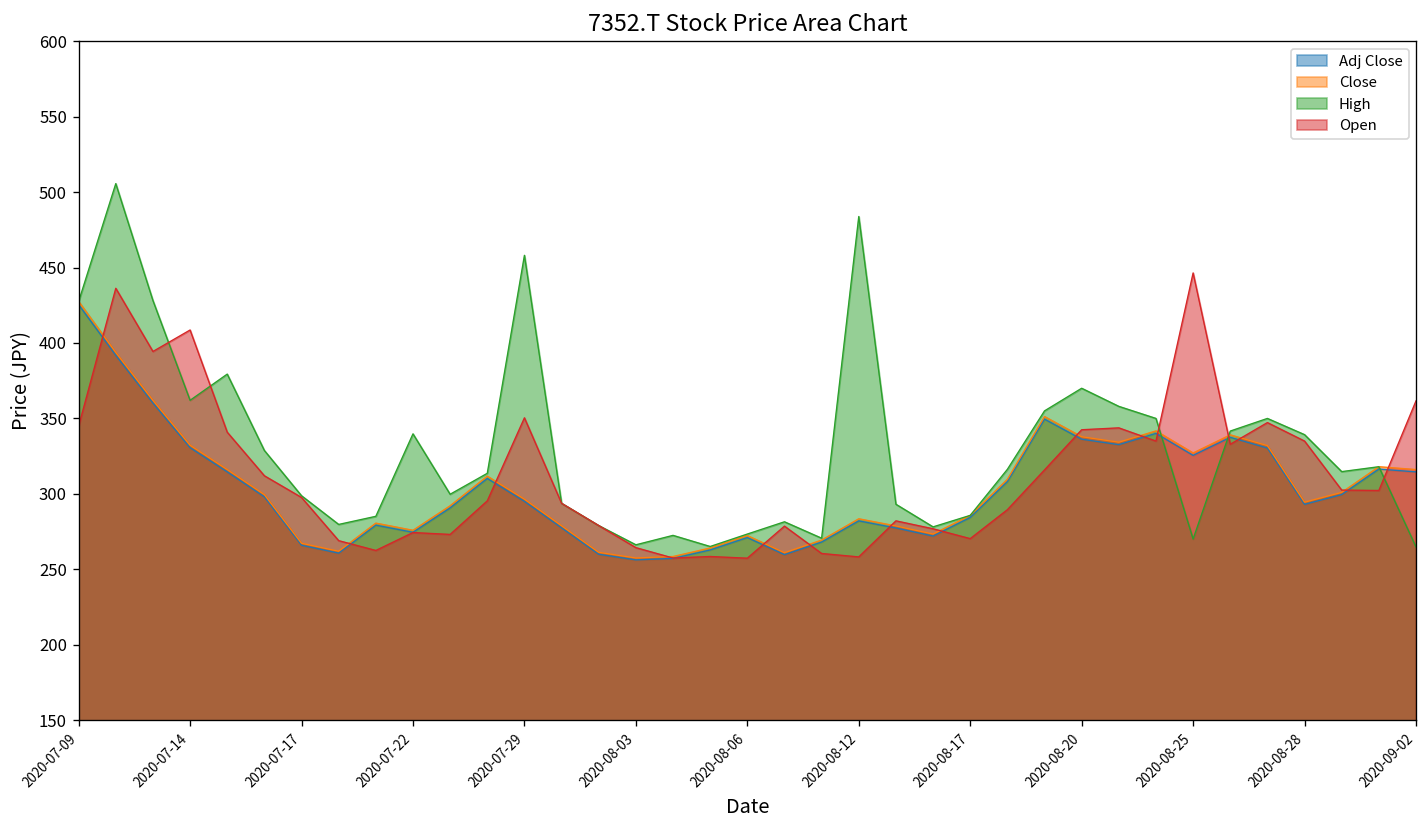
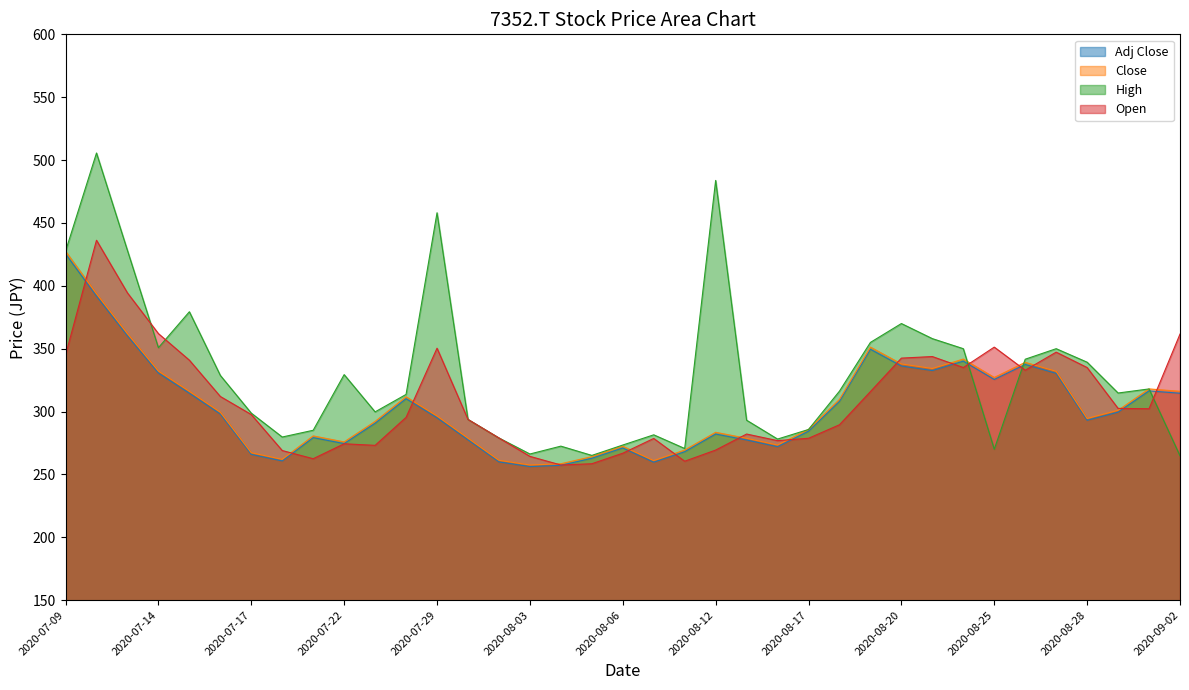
  {
    "Adj Close": {
      "2020-07-09": 425
    },
    "High": {
-     "2020-07-14": 362,
-     "2020-07-22": 340,
+     "2020-07-14": 351,
+     "2020-07-22": 329,
      "2020-07-29": 458,
      "2020-08-12": 484,
      "2020-08-20": 370,
      "2020-08-25": 270,
      "2020-08-28": 339,
      "2020-09-02": 265
    },
    "Open": {
      "2020-07-09": 345,
-     "2020-07-14": 409,
+     "2020-07-14": 362,
      "2020-07-29": 350,
-     "2020-08-06": 257,
-     "2020-08-12": 258,
-     "2020-08-17": 270,
+     "2020-08-06": 267,
+     "2020-08-12": 269,
+     "2020-08-17": 279,
      "2020-08-20": 343,
-     "2020-08-25": 446,
+     "2020-08-25": 351,
      "2020-08-28": 335,
      "2020-09-02": 362
    }
  }
